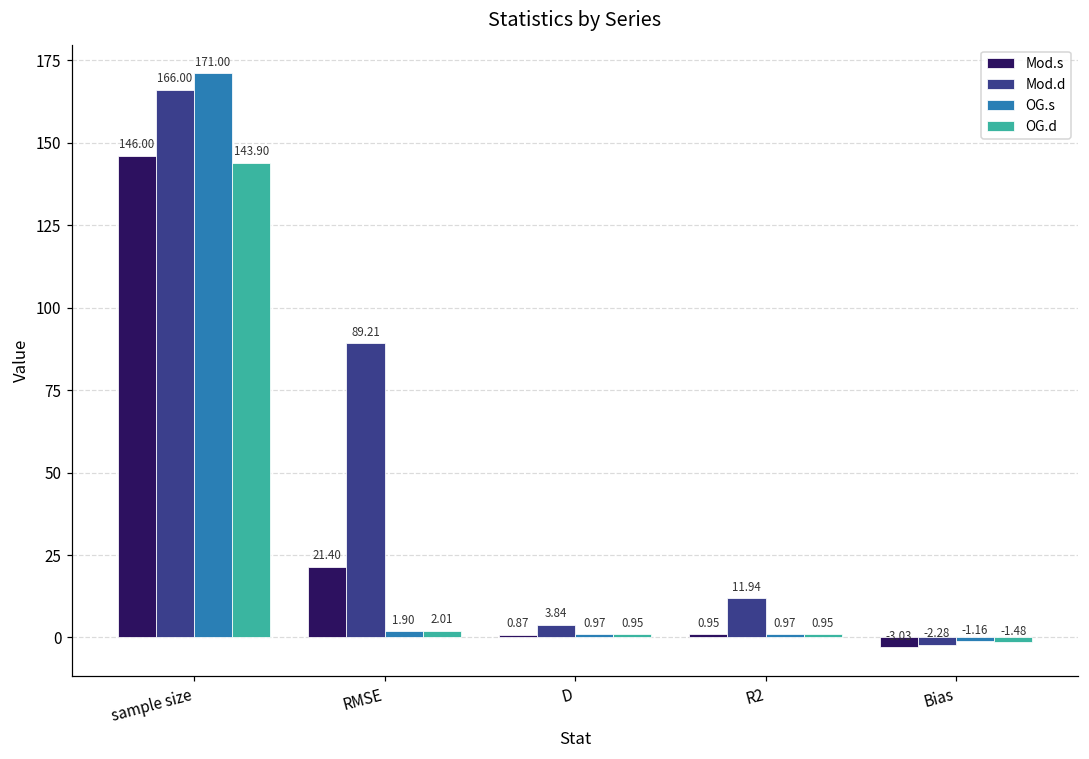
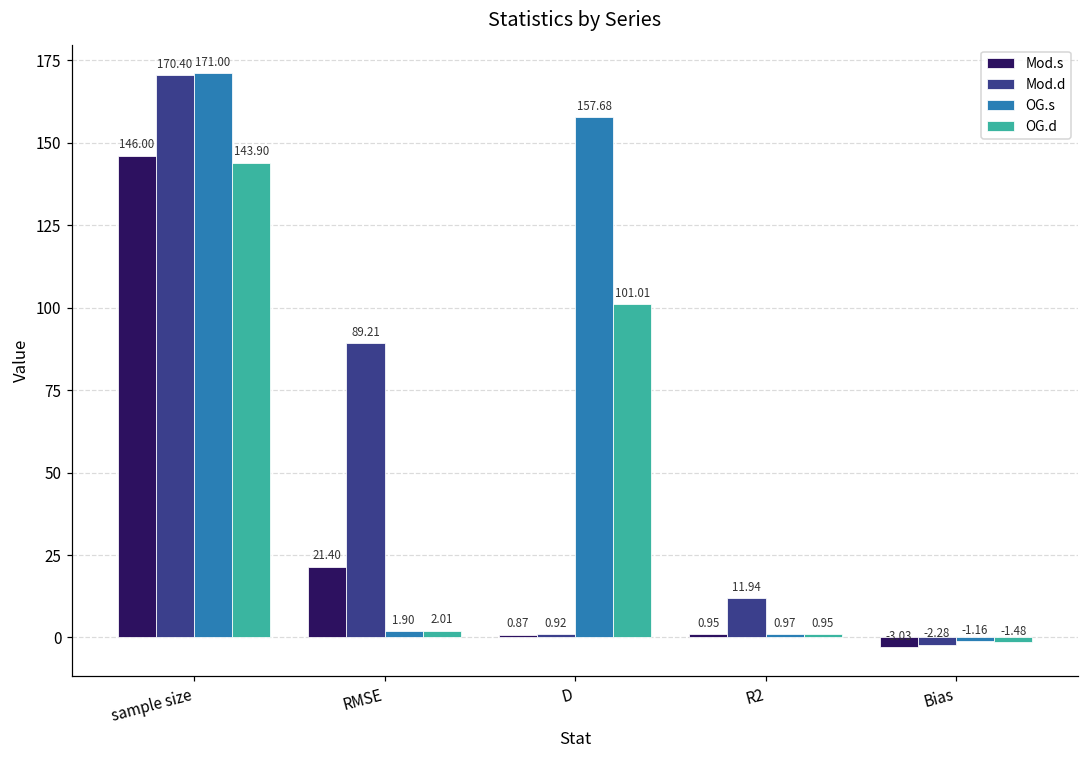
  {
    "Mod.s": {
      "sample size": 146.00,
      "RMSE": 21.40,
      "D": 0.87,
      "R2": 0.95,
      "Bias": -3.03
    },
    "Mod.d": {
-     "sample size": 166.00,
+     "sample size": 170.40,
      "RMSE": 89.21,
-     "D": 3.84,
+     "D": 0.92,
      "R2": 11.94,
      "Bias": -2.28
    },
    "OG.s": {
      "sample size": 171.00,
      "RMSE": 1.90,
-     "D": 0.97,
+     "D": 157.68,
      "R2": 0.97,
      "Bias": -1.16
    },
    "OG.d": {
      "sample size": 143.90,
      "RMSE": 2.01,
-     "D": 0.95,
+     "D": 101.01,
      "R2": 0.95,
      "Bias": -1.48
    }
  }
